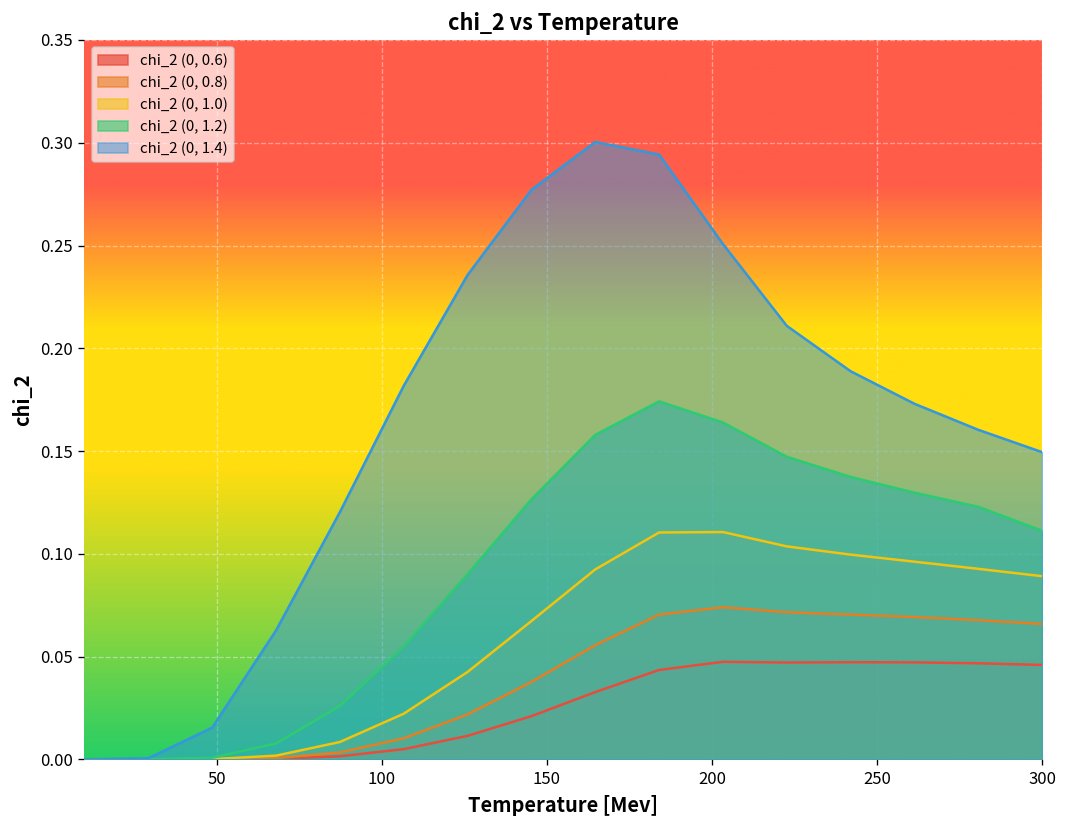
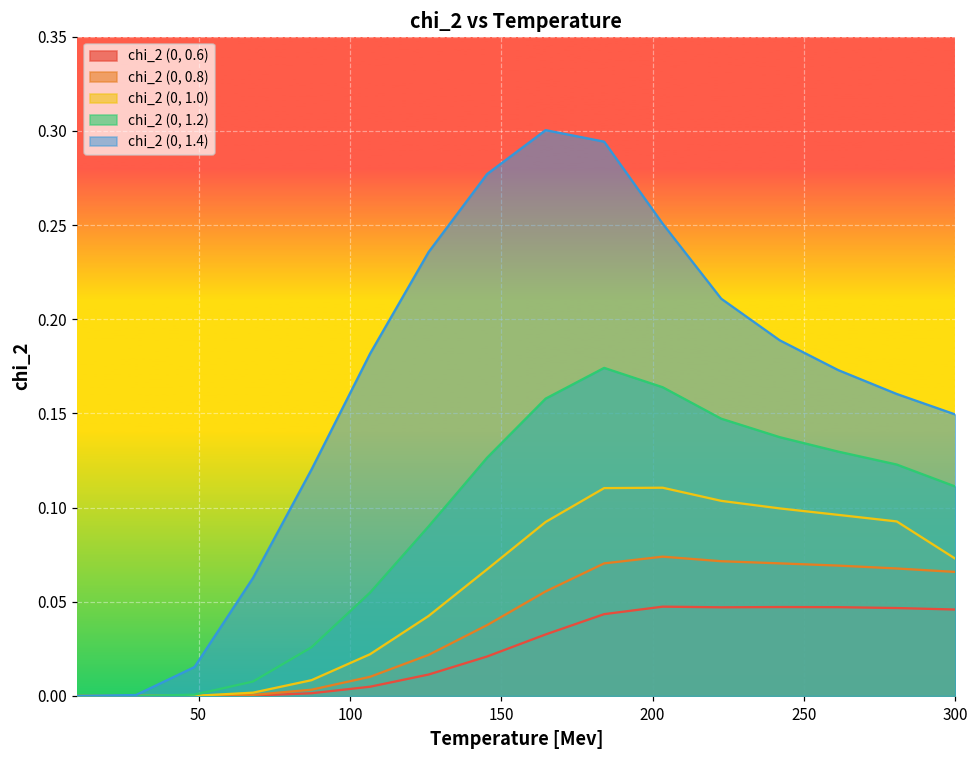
  {
    "chi_2 (0, 1.0)": {
-     "300": 0.089
+     "300": 0.073
    },
    "chi_2 (0, 1.2)": {
      "300": 0.111
    },
    "chi_2 (0, 1.4)": {
      "300": 0.149
    }
  }
